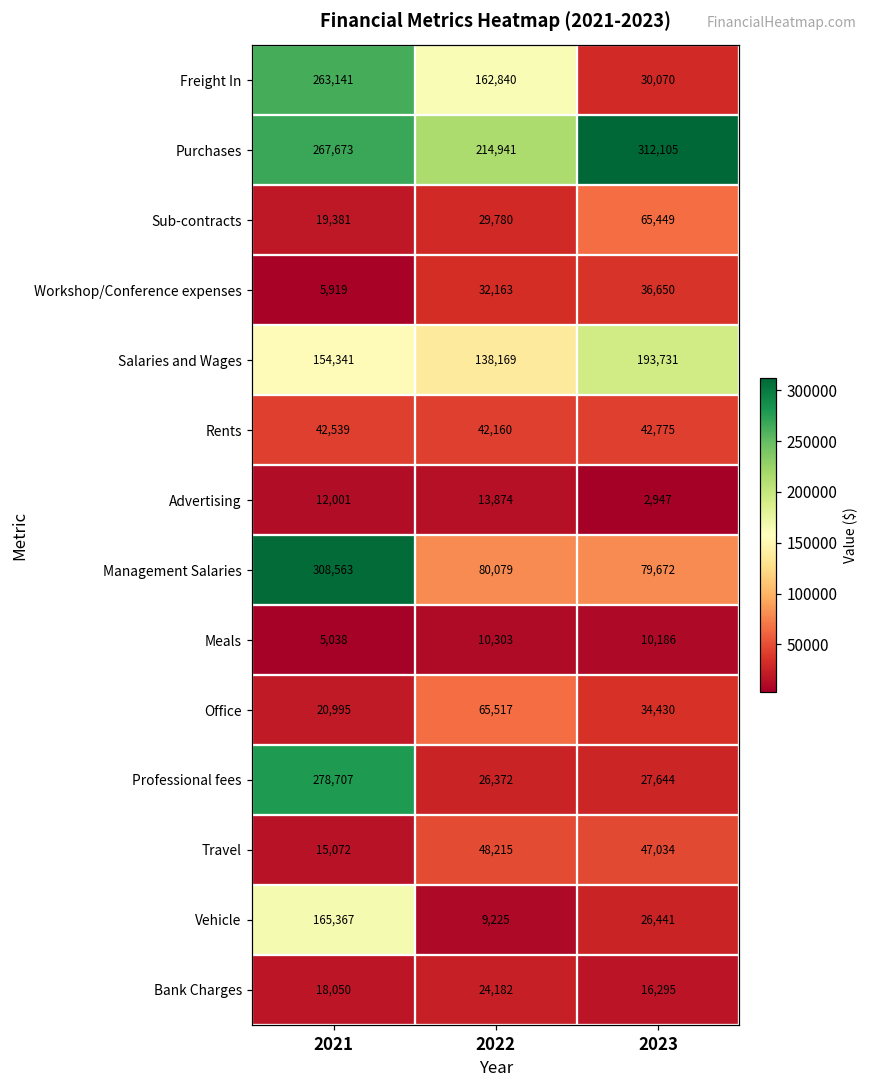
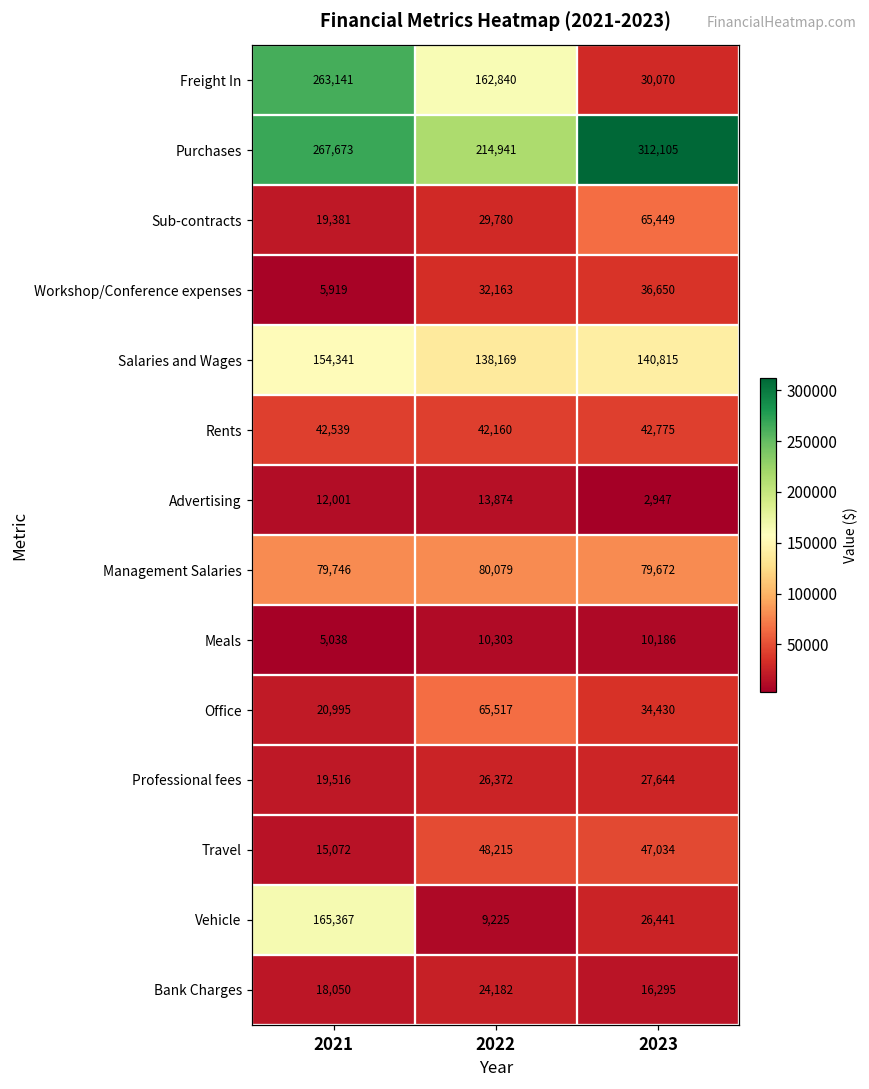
  {
    "Freight In": {
      "2021": "263,141",
      "2022": "162,840",
      "2023": "30,070"
    },
    "Purchases": {
      "2021": "267,673",
      "2022": "214,941",
      "2023": "312,105"
    },
    "Sub-contracts": {
      "2021": "19,381",
      "2022": "29,780",
      "2023": "65,449"
    },
    "Workshop/Conference expenses": {
      "2021": "5,919",
      "2022": "32,163",
      "2023": "36,650"
    },
    "Salaries and Wages": {
      "2021": "154,341",
      "2022": "138,169",
-     "2023": "193,731"
+     "2023": "140,815"
    },
    "Rents": {
      "2021": "42,539",
      "2022": "42,160",
      "2023": "42,775"
    },
    "Advertising": {
      "2021": "12,001",
      "2022": "13,874",
      "2023": "2,947"
    },
    "Management Salaries": {
-     "2021": "308,563",
+     "2021": "79,746",
      "2022": "80,079",
      "2023": "79,672"
    },
    "Meals": {
      "2021": "5,038",
      "2022": "10,303",
      "2023": "10,186"
    },
    "Office": {
      "2021": "20,995",
      "2022": "65,517",
      "2023": "34,430"
    },
    "Professional fees": {
-     "2021": "278,707",
+     "2021": "19,516",
      "2022": "26,372",
      "2023": "27,644"
    },
    "Travel": {
      "2021": "15,072",
      "2022": "48,215",
      "2023": "47,034"
    },
    "Vehicle": {
      "2021": "165,367",
      "2022": "9,225",
      "2023": "26,441"
    },
    "Bank Charges": {
      "2021": "18,050",
      "2022": "24,182",
      "2023": "16,295"
    }
  }
